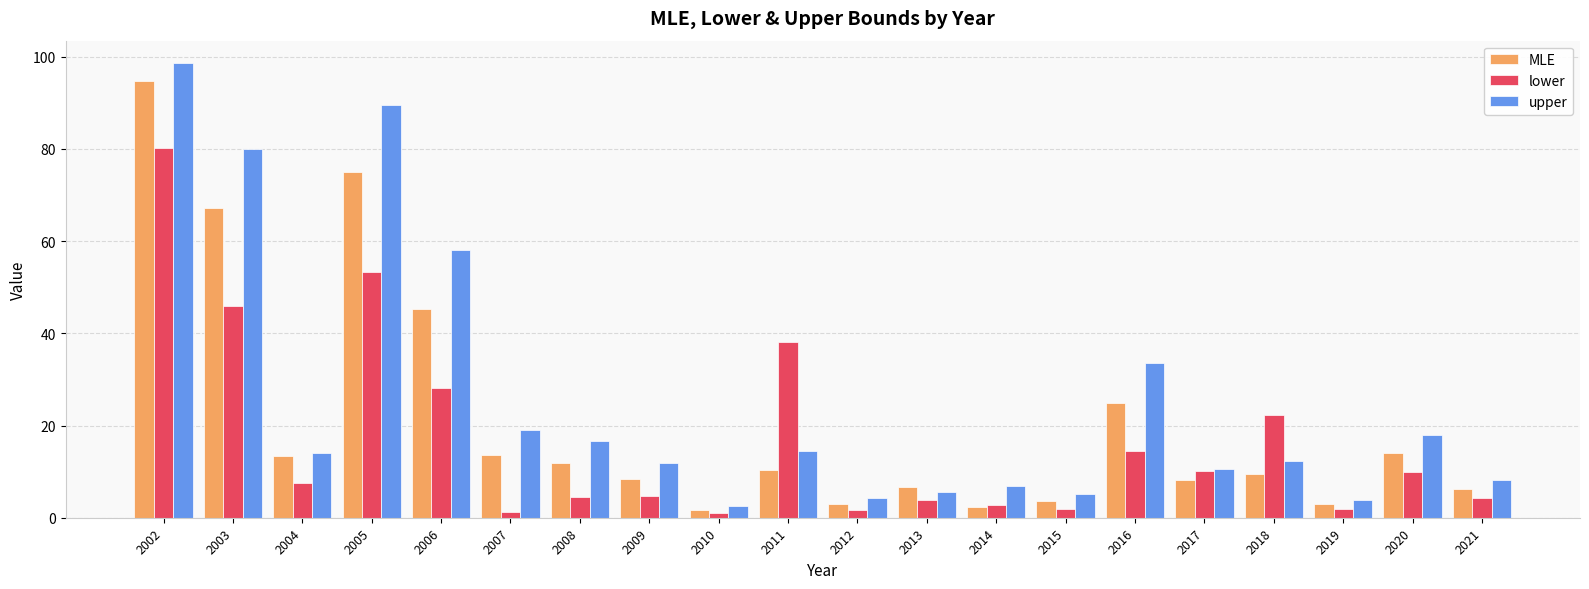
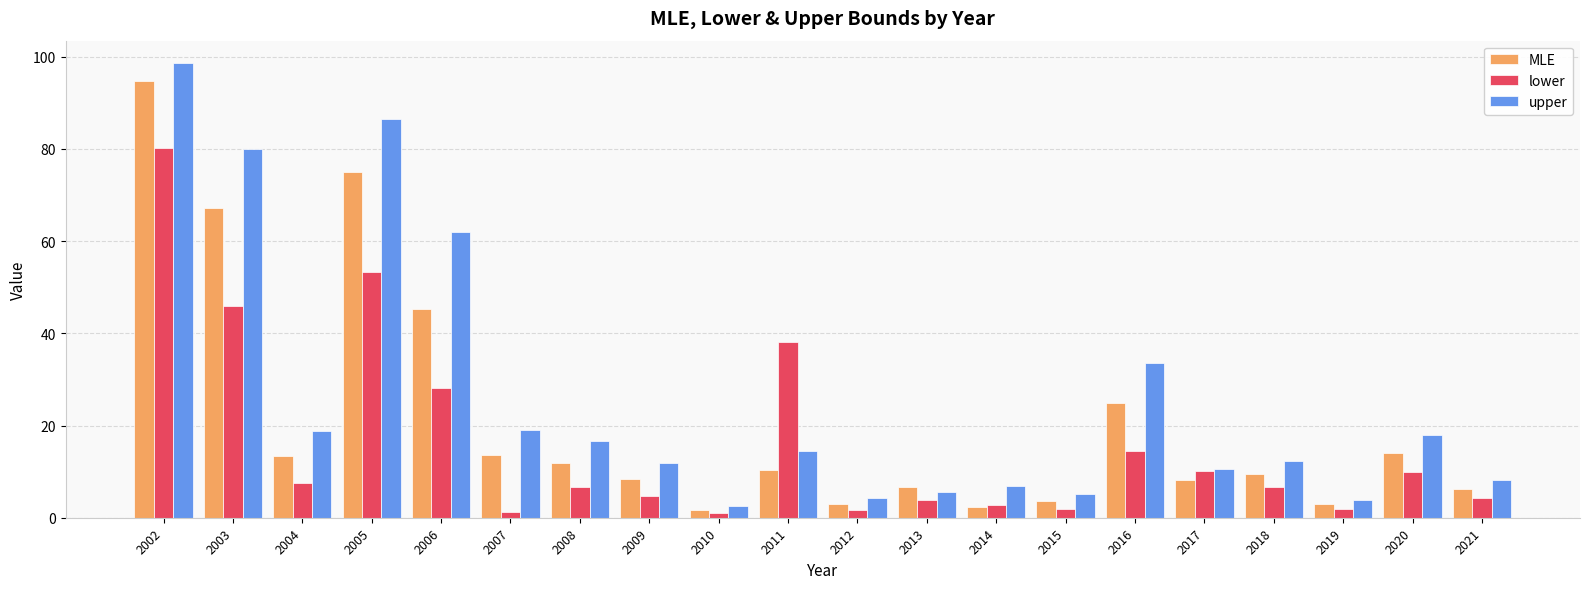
  {
    "MLE": {
      "2002": 95,
      "2003": 67,
      "2004": 13,
      "2005": 75,
      "2006": 45,
      "2007": 14,
      "2008": 12,
      "2009": 8,
      "2010": 2,
      "2011": 10,
      "2012": 3,
      "2013": 7,
      "2014": 2,
      "2015": 4,
      "2016": 25,
      "2017": 8,
      "2018": 9,
      "2019": 3,
      "2020": 14,
      "2021": 6
    },
    "lower": {
      "2002": 80,
      "2003": 46,
      "2004": 8,
      "2005": 53,
      "2006": 28,
      "2007": 1,
-     "2008": 5,
+     "2008": 7,
      "2009": 5,
      "2010": 1,
      "2011": 38,
      "2012": 2,
      "2013": 4,
      "2014": 3,
      "2015": 2,
      "2016": 14,
      "2017": 10,
-     "2018": 22,
+     "2018": 7,
      "2019": 2,
      "2020": 10,
      "2021": 4
    },
    "upper": {
      "2002": 99,
      "2003": 80,
-     "2004": 14,
-     "2005": 90,
-     "2006": 58,
+     "2004": 19,
+     "2005": 86,
+     "2006": 62,
      "2007": 19,
      "2008": 17,
      "2009": 12,
      "2010": 3,
      "2011": 15,
      "2012": 4,
      "2013": 6,
      "2014": 7,
      "2015": 5,
      "2016": 34,
      "2017": 10,
      "2018": 12,
      "2019": 4,
      "2020": 18,
      "2021": 8
    }
  }
